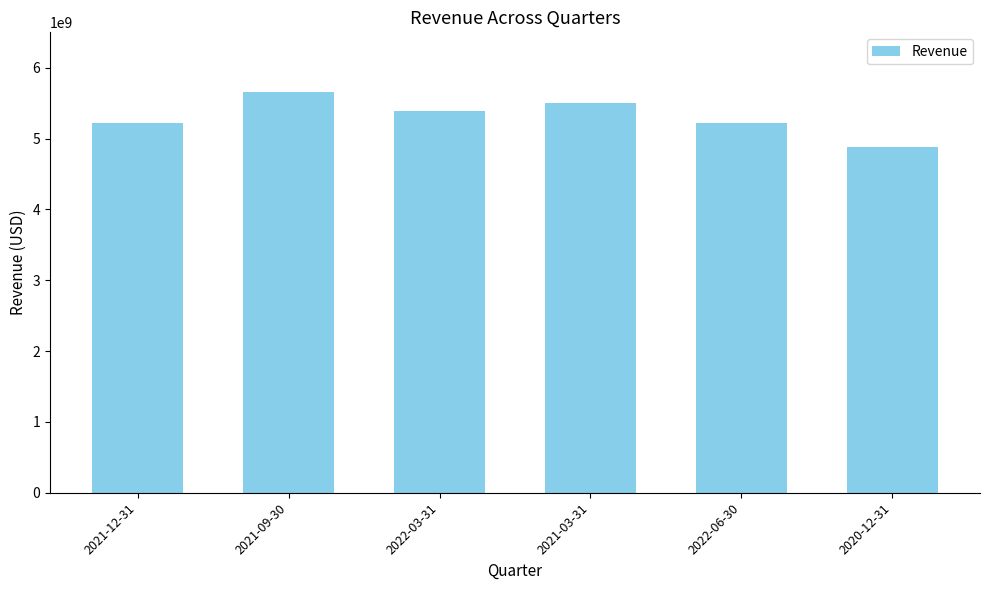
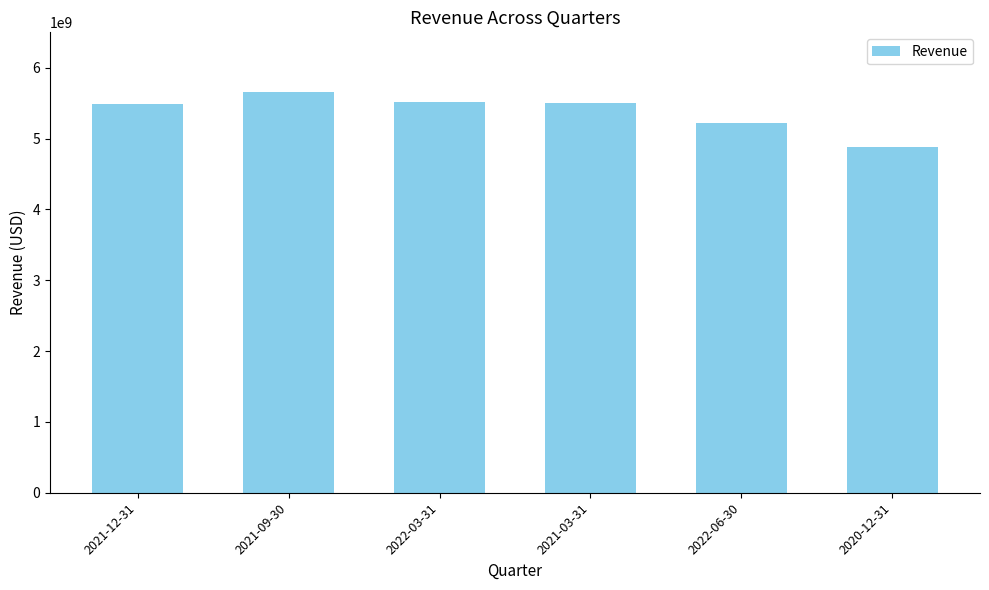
  {
-   "2021-12-31": 5200000000,
+   "2021-12-31": 5500000000,
    "2021-09-30": 5700000000,
-   "2022-03-31": 5400000000,
+   "2022-03-31": 5500000000,
    "2021-03-31": 5500000000,
    "2022-06-30": 5200000000,
    "2020-12-31": 4900000000
  }
